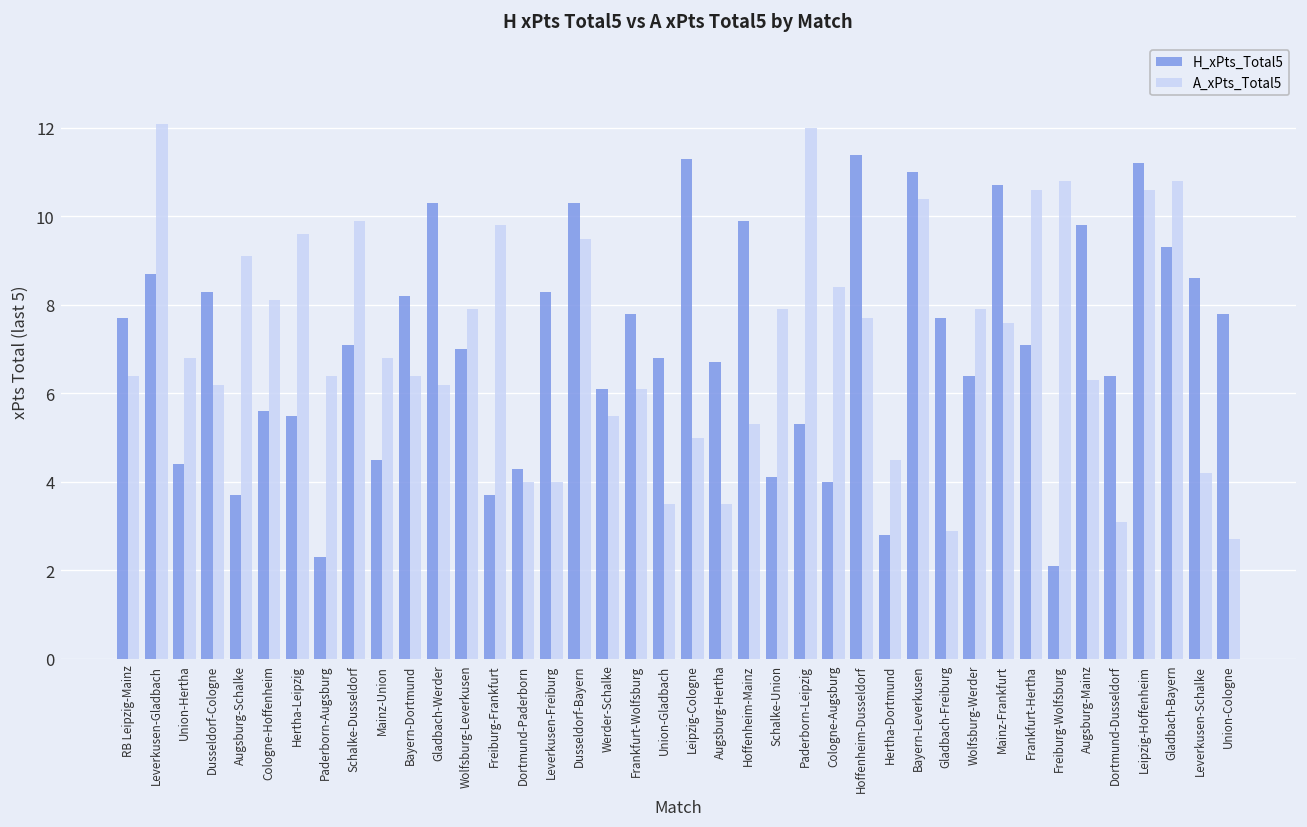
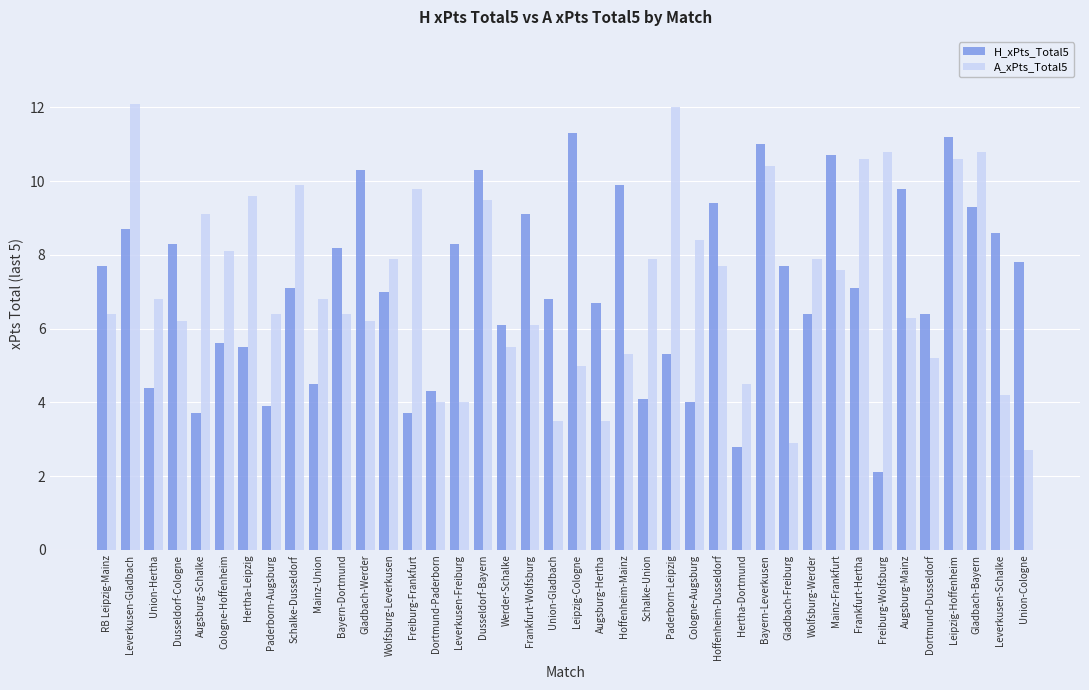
  {
    "H_xPts_Total5": {
      "RB Leipzig-Mainz": 7.7,
      "Leverkusen-Gladbach": 8.7,
      "Union-Hertha": 4.4,
      "Dusseldorf-Cologne": 8.3,
      "Augsburg-Schalke": 3.7,
      "Cologne-Hoffenheim": 5.6,
      "Hertha-Leipzig": 5.5,
-     "Paderborn-Augsburg": 2.3,
+     "Paderborn-Augsburg": 3.9,
      "Schalke-Dusseldorf": 7.1,
      "Mainz-Union": 4.5,
      "Bayern-Dortmund": 8.2,
      "Gladbach-Werder": 10.3,
      "Wolfsburg-Leverkusen": 7.0,
      "Freiburg-Frankfurt": 3.7,
      "Dortmund-Paderborn": 4.3,
      "Leverkusen-Freiburg": 8.3,
      "Dusseldorf-Bayern": 10.3,
      "Werder-Schalke": 6.1,
-     "Frankfurt-Wolfsburg": 7.8,
+     "Frankfurt-Wolfsburg": 9.1,
      "Union-Gladbach": 6.8,
      "Leipzig-Cologne": 11.3,
      "Augsburg-Hertha": 6.7,
      "Hoffenheim-Mainz": 9.9,
      "Schalke-Union": 4.1,
      "Paderborn-Leipzig": 5.3,
      "Cologne-Augsburg": 4.0,
-     "Hoffenheim-Dusseldorf": 11.4,
+     "Hoffenheim-Dusseldorf": 9.4,
      "Hertha-Dortmund": 2.8,
      "Bayern-Leverkusen": 11.0,
      "Gladbach-Freiburg": 7.7,
      "Wolfsburg-Werder": 6.4,
      "Mainz-Frankfurt": 10.7,
      "Frankfurt-Hertha": 7.1,
      "Freiburg-Wolfsburg": 2.1,
      "Augsburg-Mainz": 9.8,
      "Dortmund-Dusseldorf": 6.4,
      "Leipzig-Hoffenheim": 11.2,
      "Gladbach-Bayern": 9.3,
      "Leverkusen-Schalke": 8.6,
      "Union-Cologne": 7.8
    },
    "A_xPts_Total5": {
      "RB Leipzig-Mainz": 6.4,
      "Leverkusen-Gladbach": 12.1,
      "Union-Hertha": 6.8,
      "Dusseldorf-Cologne": 6.2,
      "Augsburg-Schalke": 9.1,
      "Cologne-Hoffenheim": 8.1,
      "Hertha-Leipzig": 9.6,
      "Paderborn-Augsburg": 6.4,
      "Schalke-Dusseldorf": 9.9,
      "Mainz-Union": 6.8,
      "Bayern-Dortmund": 6.4,
      "Gladbach-Werder": 6.2,
      "Wolfsburg-Leverkusen": 7.9,
      "Freiburg-Frankfurt": 9.8,
      "Dortmund-Paderborn": 4.0,
      "Leverkusen-Freiburg": 4.0,
      "Dusseldorf-Bayern": 9.5,
      "Werder-Schalke": 5.5,
      "Frankfurt-Wolfsburg": 6.1,
      "Union-Gladbach": 3.5,
      "Leipzig-Cologne": 5.0,
      "Augsburg-Hertha": 3.5,
      "Hoffenheim-Mainz": 5.3,
      "Schalke-Union": 7.9,
      "Paderborn-Leipzig": 12.0,
      "Cologne-Augsburg": 8.4,
      "Hoffenheim-Dusseldorf": 7.7,
      "Hertha-Dortmund": 4.5,
      "Bayern-Leverkusen": 10.4,
      "Gladbach-Freiburg": 2.9,
      "Wolfsburg-Werder": 7.9,
      "Mainz-Frankfurt": 7.6,
      "Frankfurt-Hertha": 10.6,
      "Freiburg-Wolfsburg": 10.8,
      "Augsburg-Mainz": 6.3,
-     "Dortmund-Dusseldorf": 3.1,
+     "Dortmund-Dusseldorf": 5.2,
      "Leipzig-Hoffenheim": 10.6,
      "Gladbach-Bayern": 10.8,
      "Leverkusen-Schalke": 4.2,
      "Union-Cologne": 2.7
    }
  }
